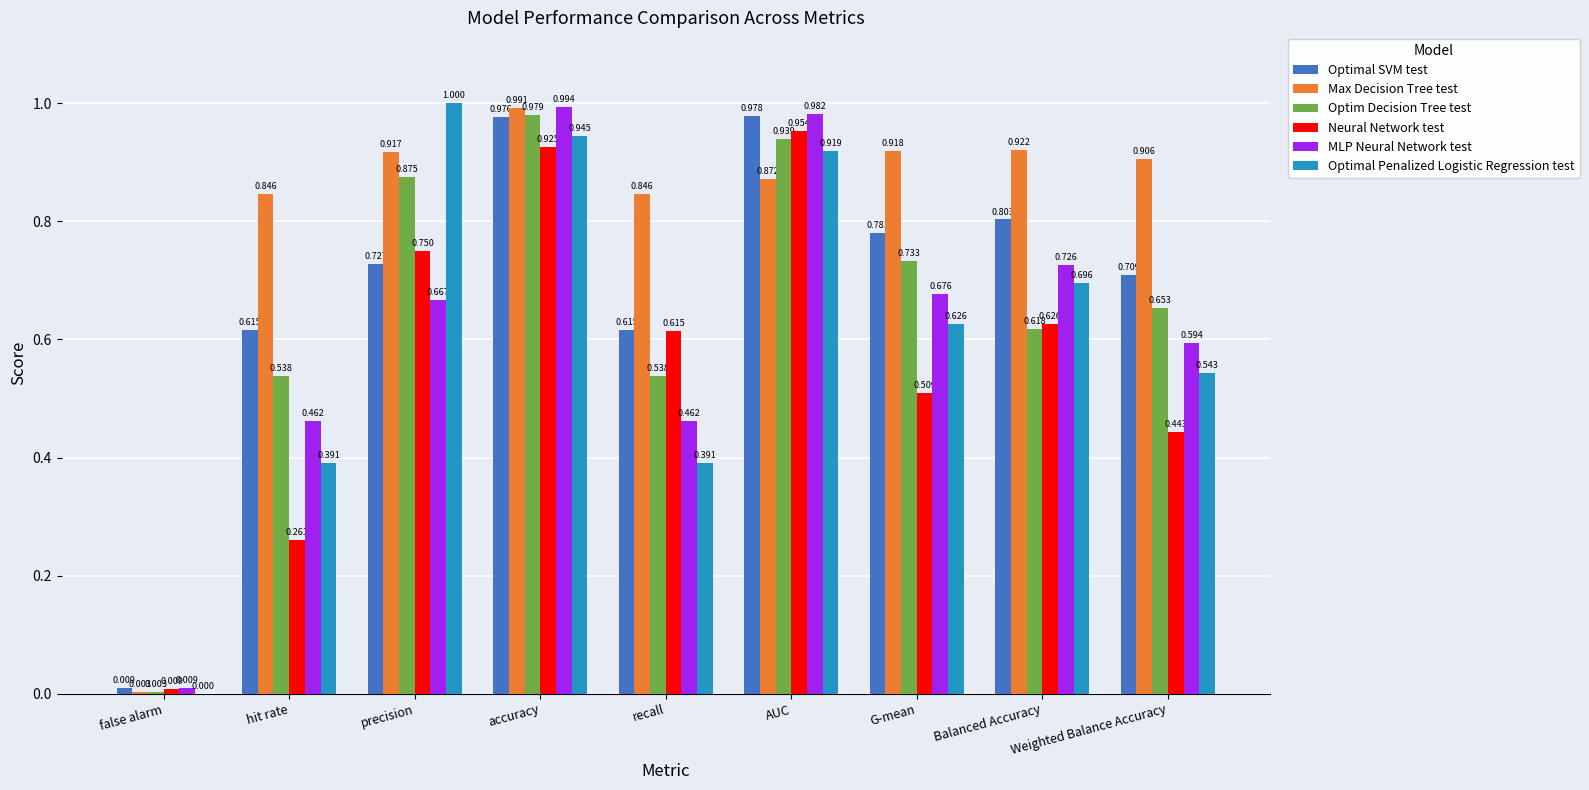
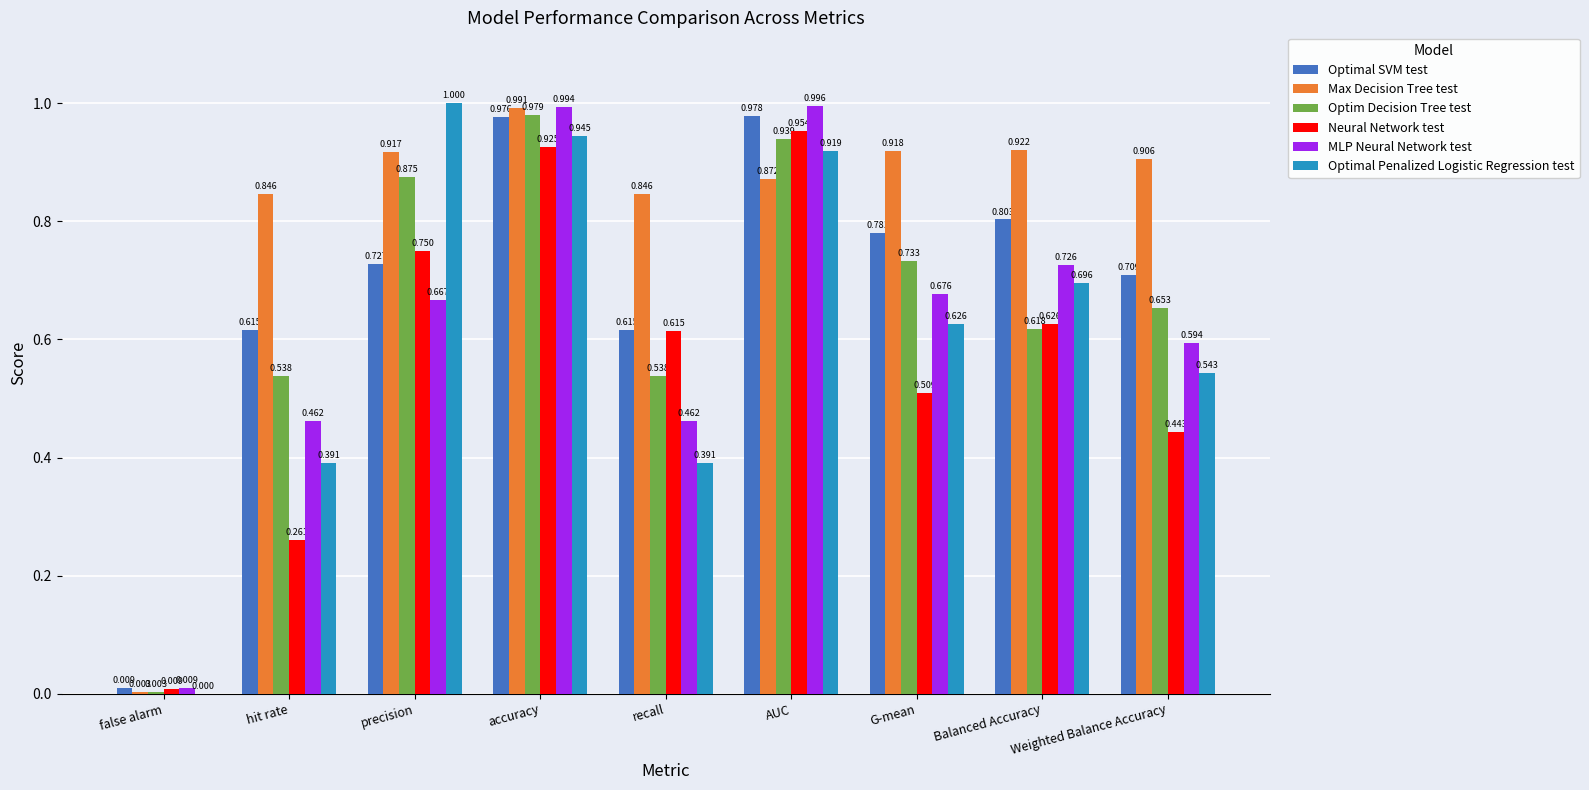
  {
    "Max Decision Tree test": {
      "hit rate": 0.846,
      "precision": 0.917,
      "accuracy": 0.991,
      "recall": 0.846,
      "AUC": 0.872,
      "G-mean": 0.918,
      "Balanced Accuracy": 0.922,
      "Weighted Balance Accuracy": 0.906
    },
    "Optim Decision Tree test": {
      "hit rate": 0.538,
      "precision": 0.875,
      "accuracy": 0.979,
      "recall": 0.538,
      "AUC": 0.939,
      "G-mean": 0.733,
      "Balanced Accuracy": 0.618,
      "Weighted Balance Accuracy": 0.653
    },
    "Neural Network test": {
      "hit rate": 0.261,
      "precision": 0.750,
      "accuracy": 0.925,
      "recall": 0.615,
      "AUC": 0.954,
      "G-mean": 0.509,
      "Balanced Accuracy": 0.626,
      "Weighted Balance Accuracy": 0.443
    },
    "MLP Neural Network test": {
      "hit rate": 0.462,
      "precision": 0.667,
      "accuracy": 0.994,
      "recall": 0.462,
-     "AUC": 0.982,
+     "AUC": 0.996,
      "G-mean": 0.676,
      "Balanced Accuracy": 0.726,
      "Weighted Balance Accuracy": 0.594
    }
  }
